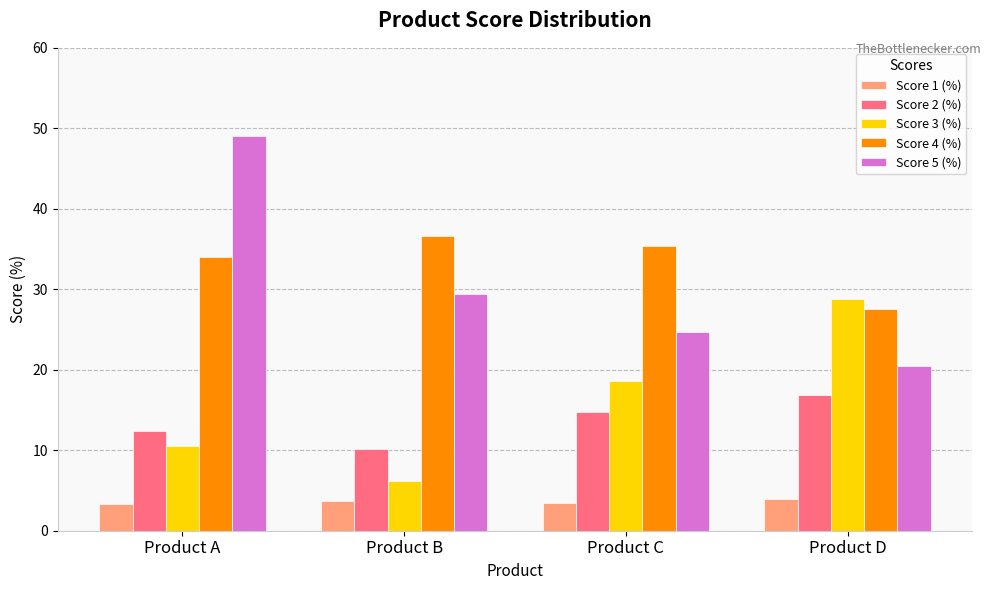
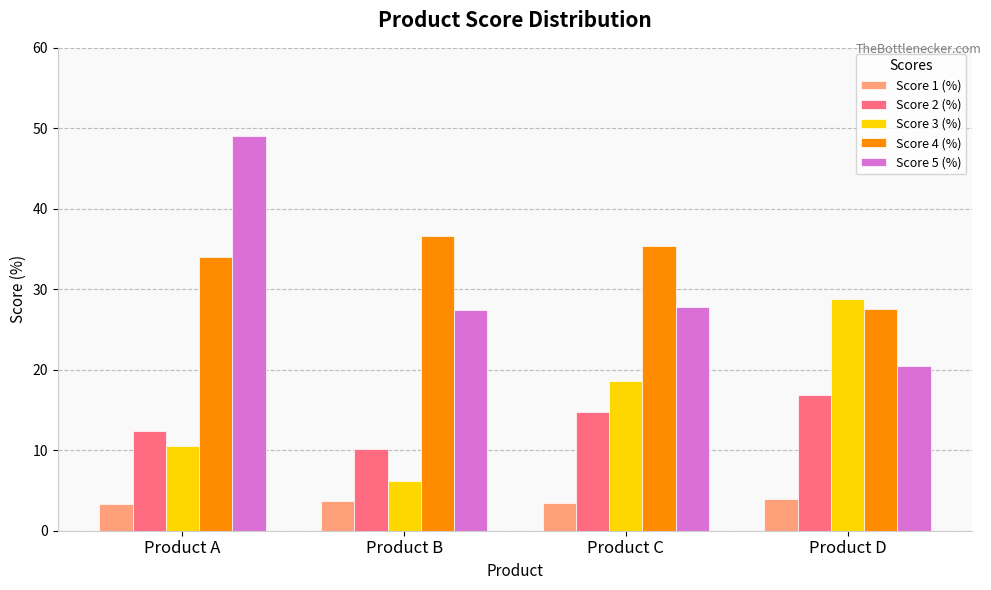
  {
    "Score 3 (%)": {
      "Product A": 10,
      "Product B": 6,
      "Product C": 19,
      "Product D": 29
    },
    "Score 4 (%)": {
      "Product A": 34,
      "Product B": 37,
      "Product C": 35,
      "Product D": 28
    },
    "Score 5 (%)": {
      "Product A": 49,
-     "Product B": 29,
-     "Product C": 25,
+     "Product B": 27,
+     "Product C": 28,
      "Product D": 20
    }
  }
